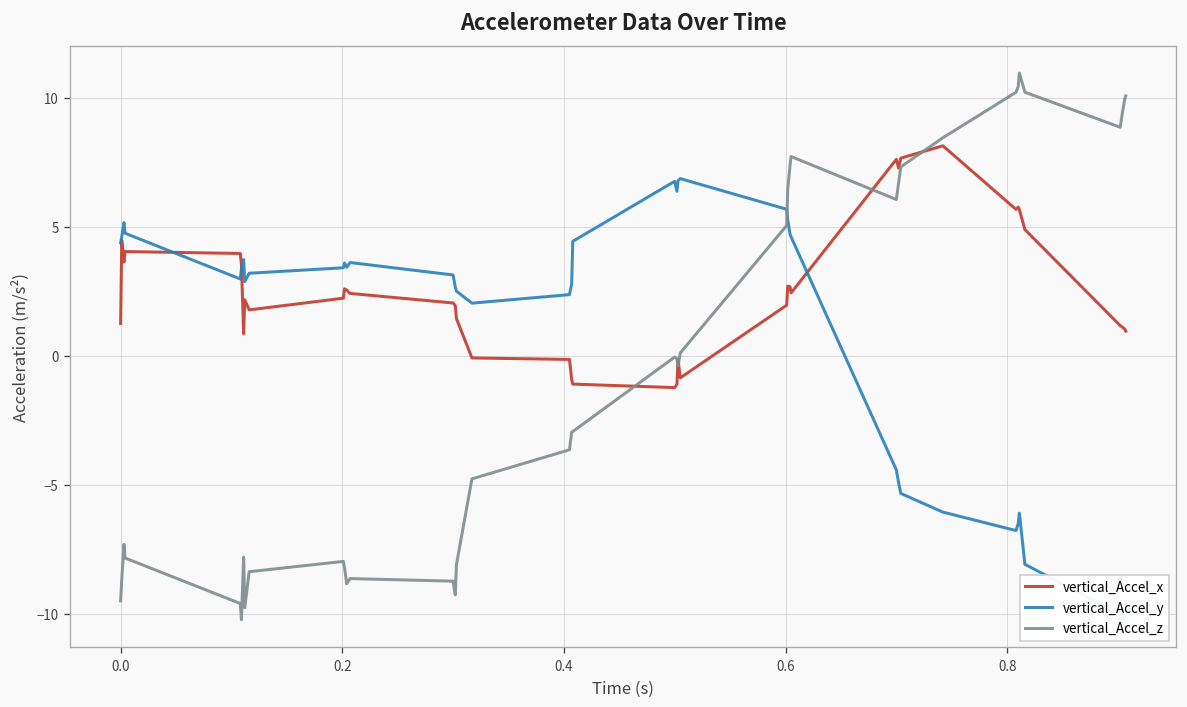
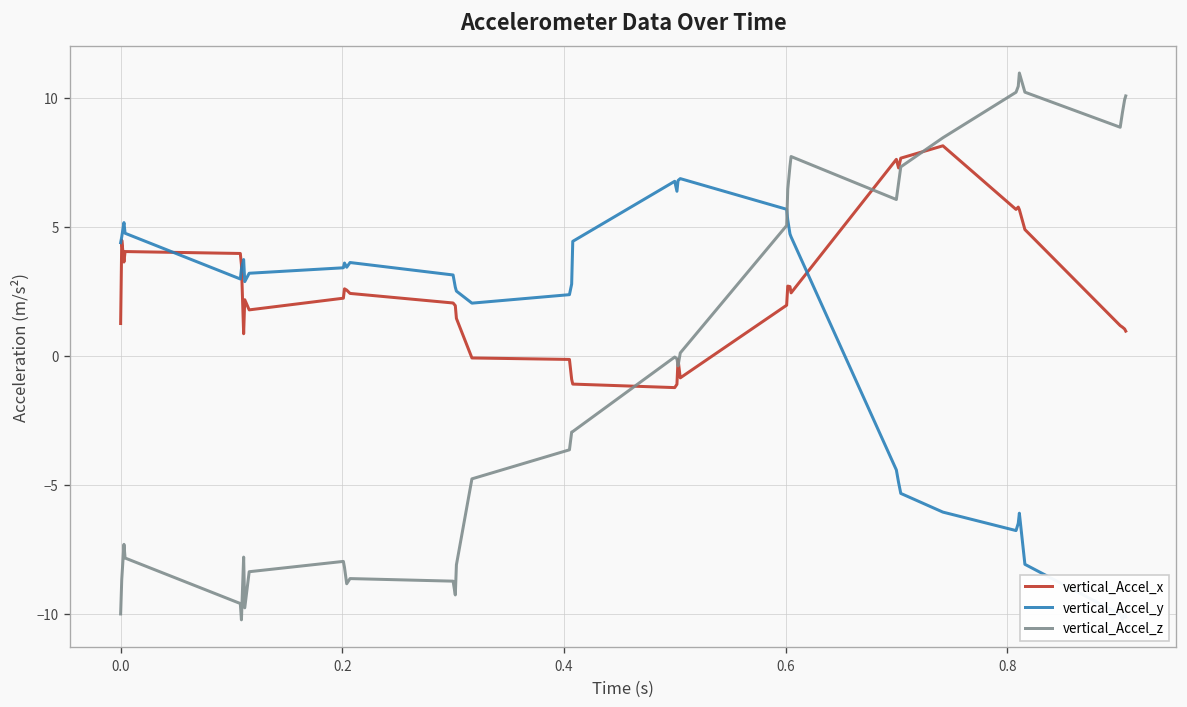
  {
    "vertical_Accel_x": {
      "0.0": 1.3
    },
    "vertical_Accel_z": {
-     "0.0": -9.5
+     "0.0": -10.0
    }
  }
